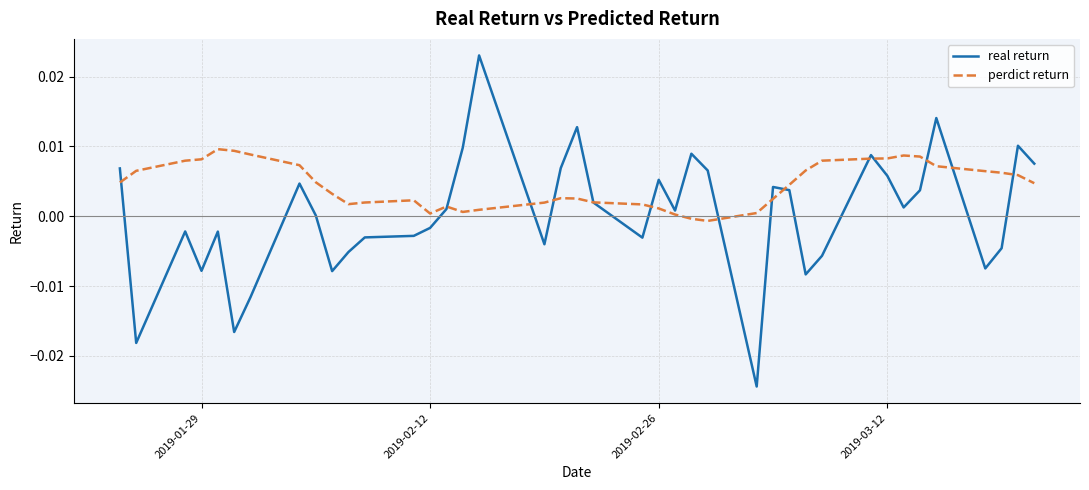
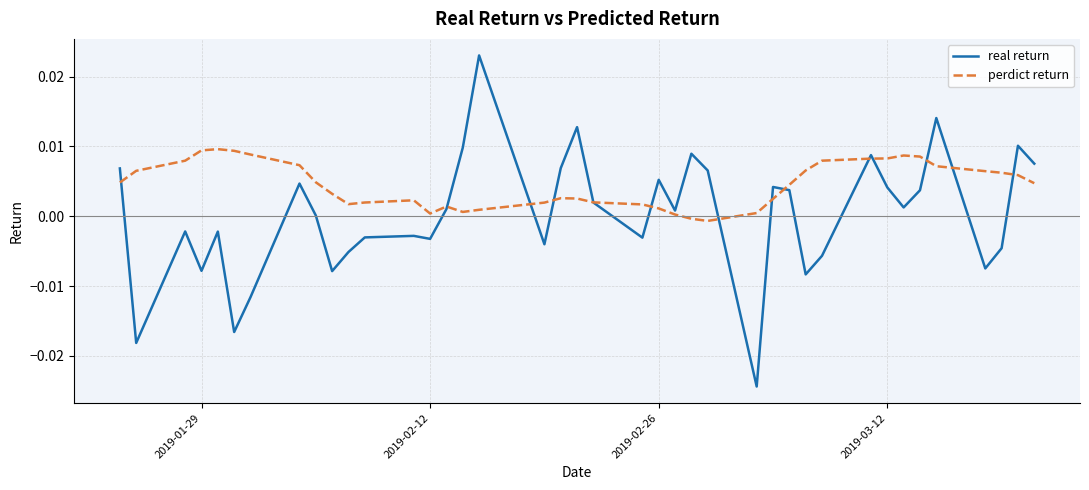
  {
    "real return": {
      "2019-01-29": -0.008,
-     "2019-02-12": -0.002,
+     "2019-02-12": -0.003,
      "2019-02-26": 0.005,
-     "2019-03-12": 0.006
+     "2019-03-12": 0.004
    },
    "perdict return": {
-     "2019-01-29": 0.008,
+     "2019-01-29": 0.009,
      "2019-02-12": 0.000,
      "2019-02-26": 0.001,
      "2019-03-12": 0.008
    }
  }
